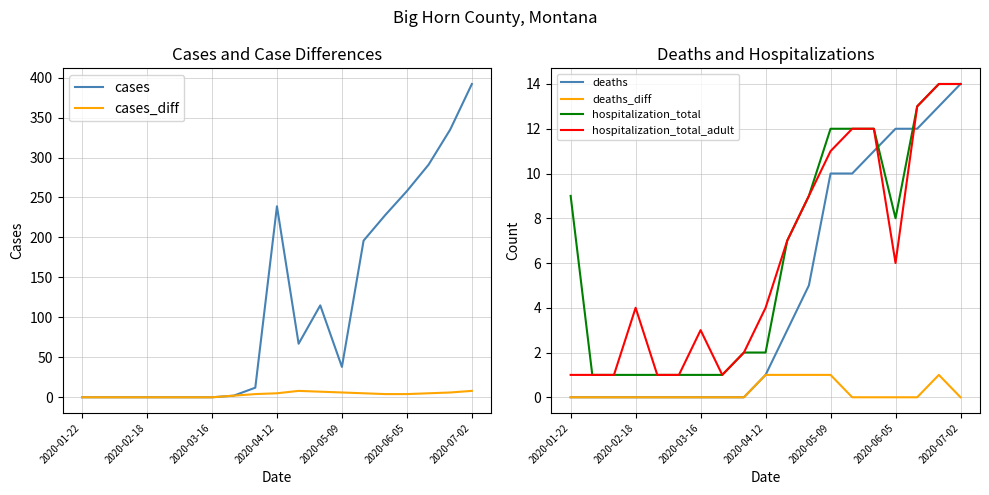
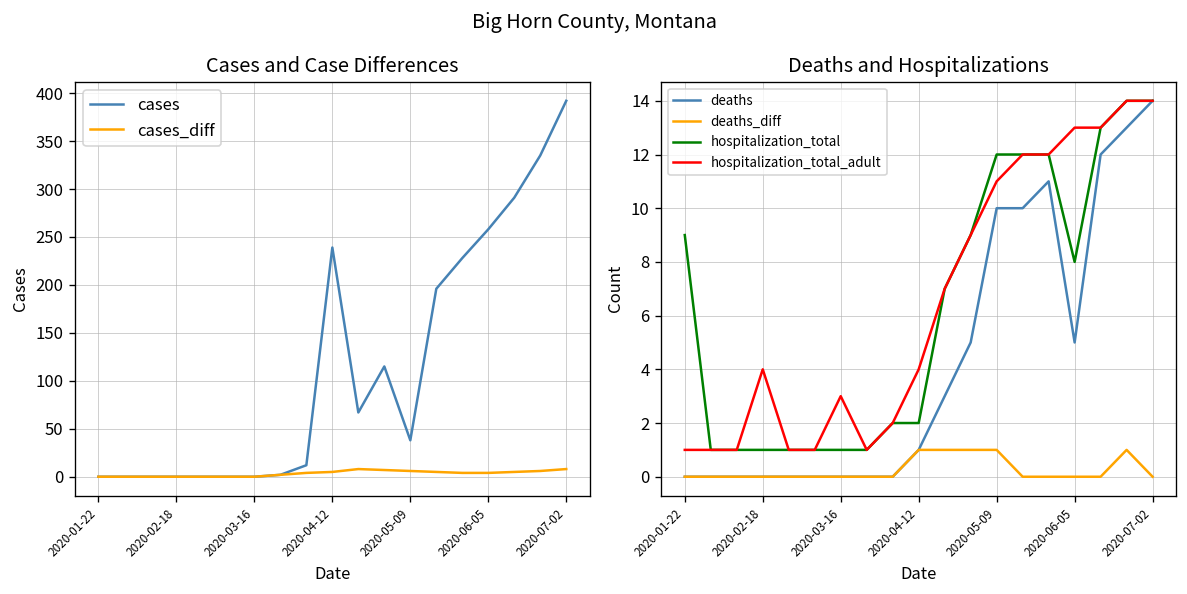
  {
    "Cases and Case Differences": {
      "cases": {
        "2020-04-12": 240,
        "2020-05-09": 40,
        "2020-06-05": 260,
        "2020-07-02": 390
      },
      "cases_diff": {
        "2020-04-12": 10,
        "2020-05-09": 10,
        "2020-06-05": 0,
        "2020-07-02": 10
      }
    },
    "Deaths and Hospitalizations": {
      "deaths": {
        "2020-05-09": 10,
-       "2020-06-05": 12
+       "2020-06-05": 5
      },
      "deaths_diff": {
        "2020-05-09": 1,
        "2020-06-05": 0,
        "2020-07-02": 0
      },
      "hospitalization_total": {
        "2020-01-22": 9,
        "2020-02-18": 1,
        "2020-03-16": 1,
        "2020-04-12": 2,
        "2020-05-09": 12,
        "2020-06-05": 8
      },
      "hospitalization_total_adult": {
        "2020-01-22": 1,
        "2020-02-18": 4,
        "2020-03-16": 3,
        "2020-04-12": 4,
        "2020-05-09": 11,
-       "2020-06-05": 6
+       "2020-06-05": 13
      }
    }
  }
